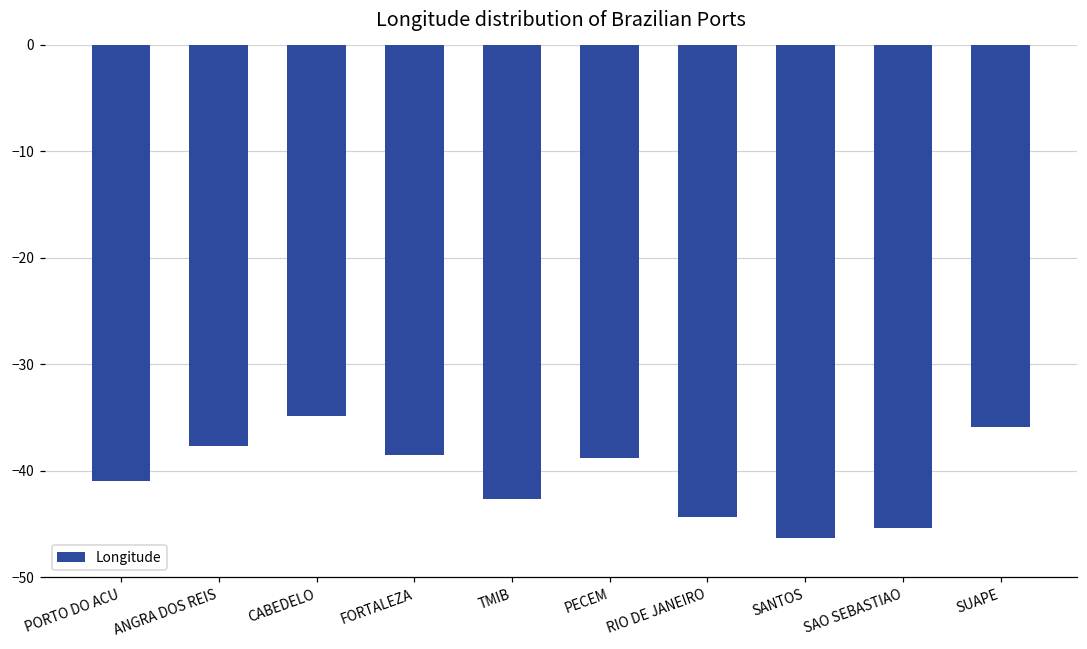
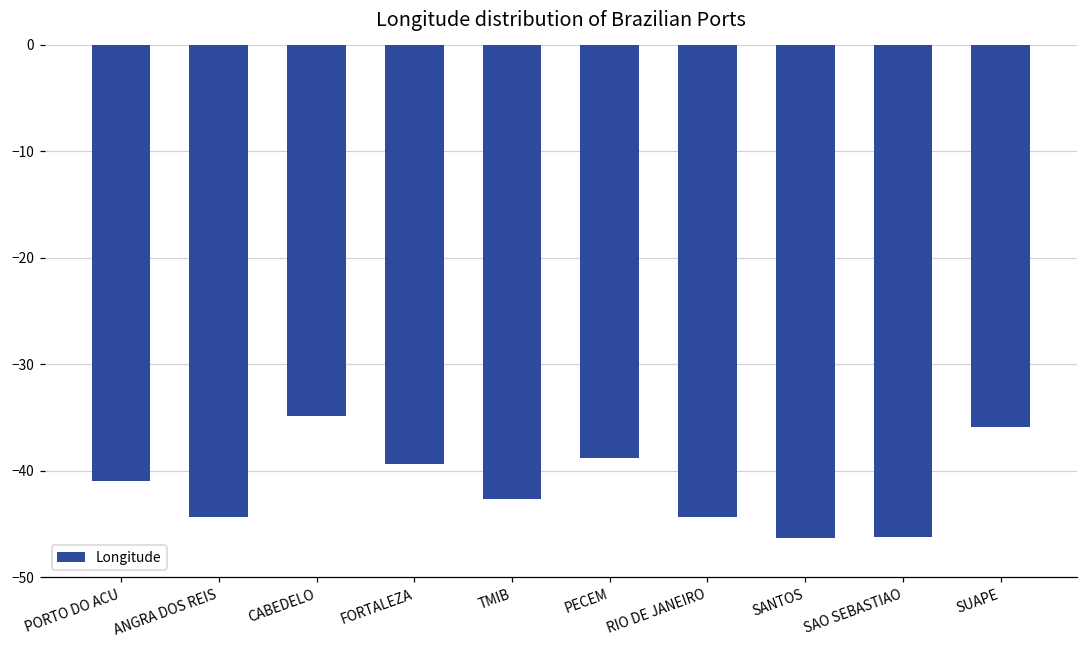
  {
    "PORTO DO ACU": -41,
-   "ANGRA DOS REIS": -38,
+   "ANGRA DOS REIS": -44,
    "CABEDELO": -35,
-   "FORTALEZA": -38,
+   "FORTALEZA": -39,
    "TMIB": -43,
    "PECEM": -39,
    "RIO DE JANEIRO": -44,
    "SANTOS": -46,
-   "SAO SEBASTIAO": -45,
+   "SAO SEBASTIAO": -46,
    "SUAPE": -36
  }
